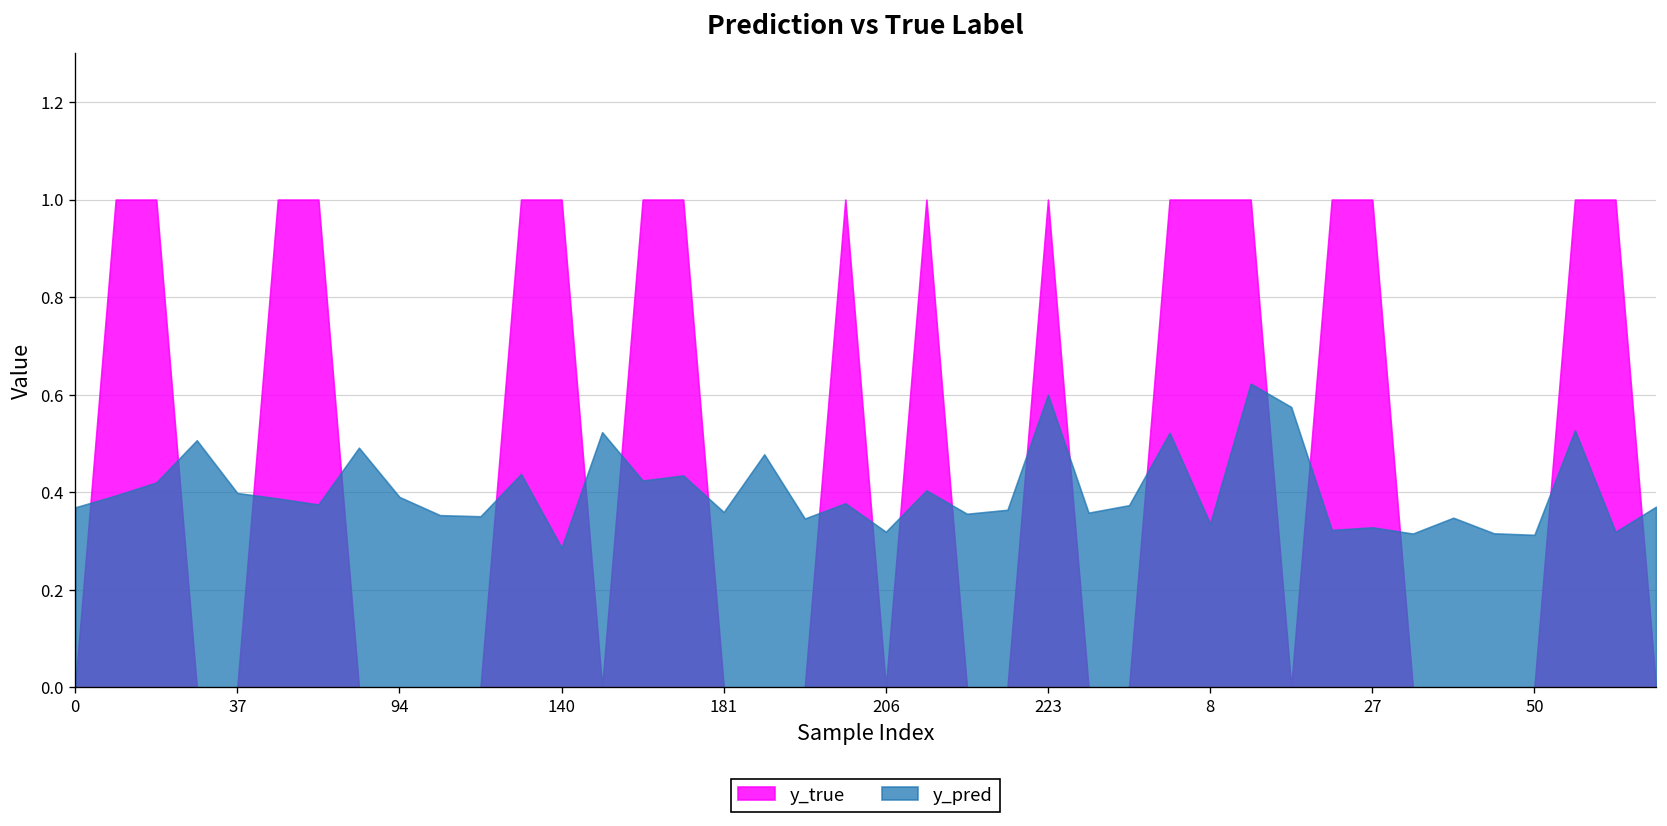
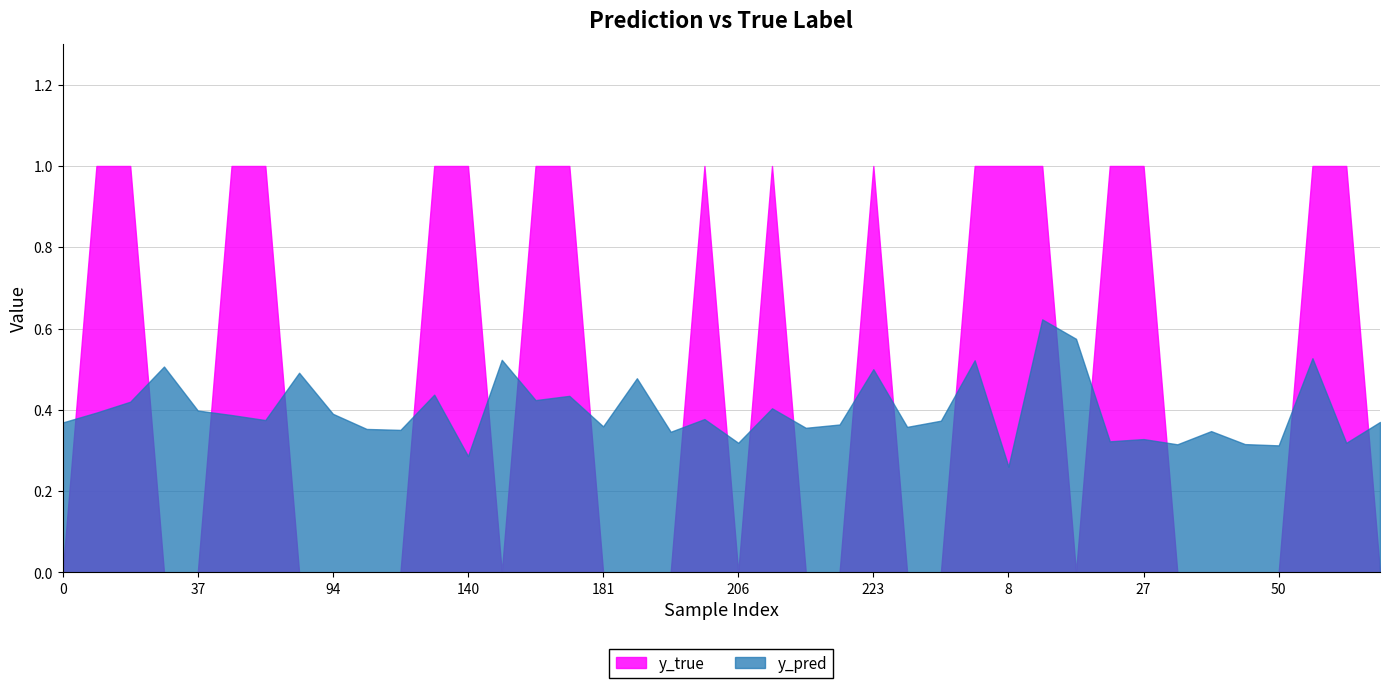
  {
    "y_true": {
      "0": 0.00,
      "94": 0.00,
      "140": 1.00,
      "181": 0.00,
      "206": 0.00,
      "223": 1.00,
      "8": 1.00,
      "50": 0.00
    },
    "y_pred": {
      "0": 0.37,
      "94": 0.39,
      "140": 0.29,
      "181": 0.36,
      "206": 0.32,
-     "223": 0.6,
-     "8": 0.34,
+     "223": 0.5,
+     "8": 0.26,
      "50": 0.31
    }
  }
